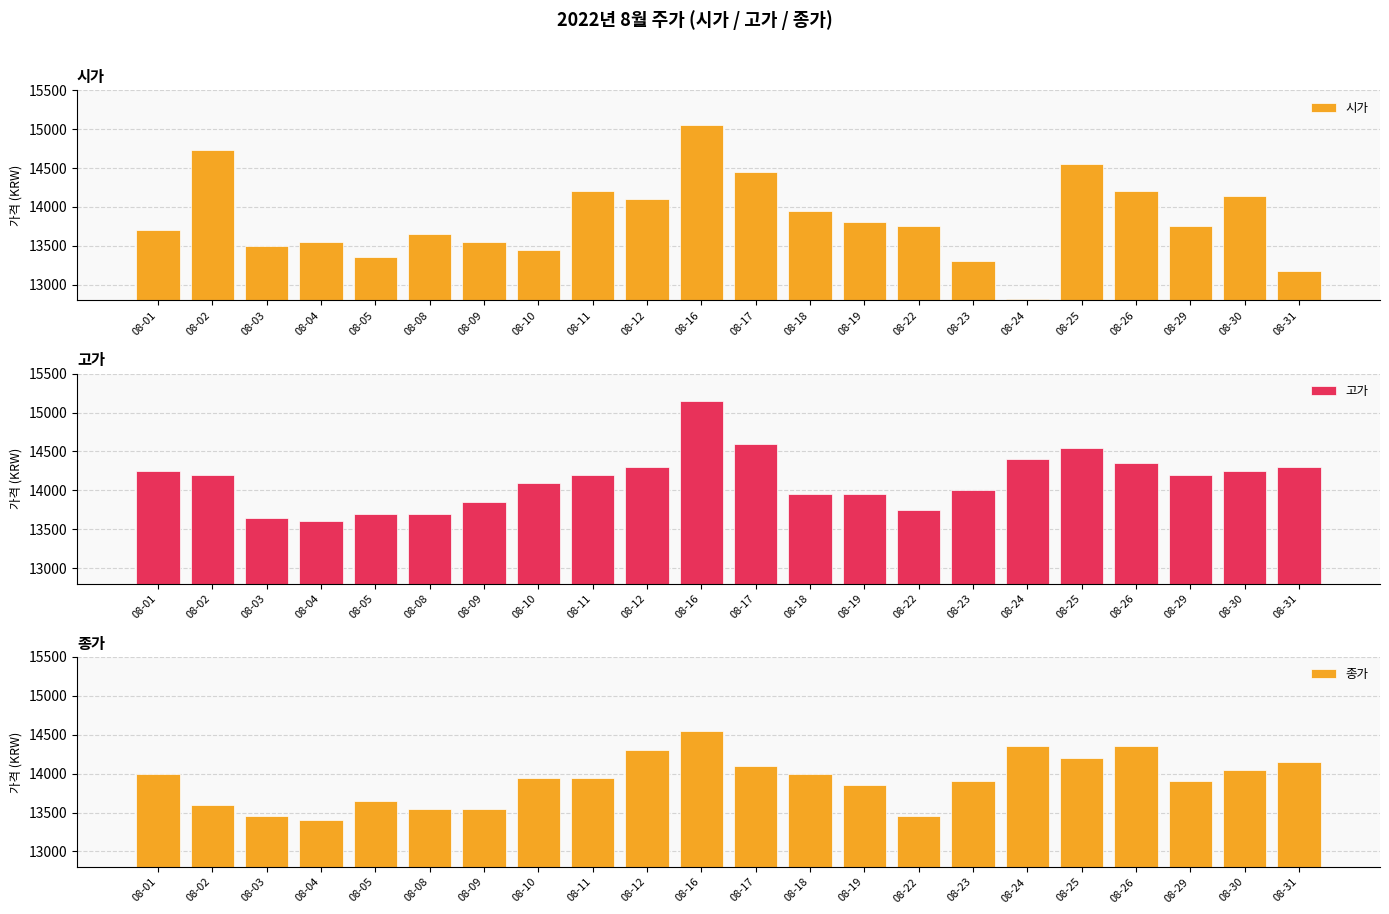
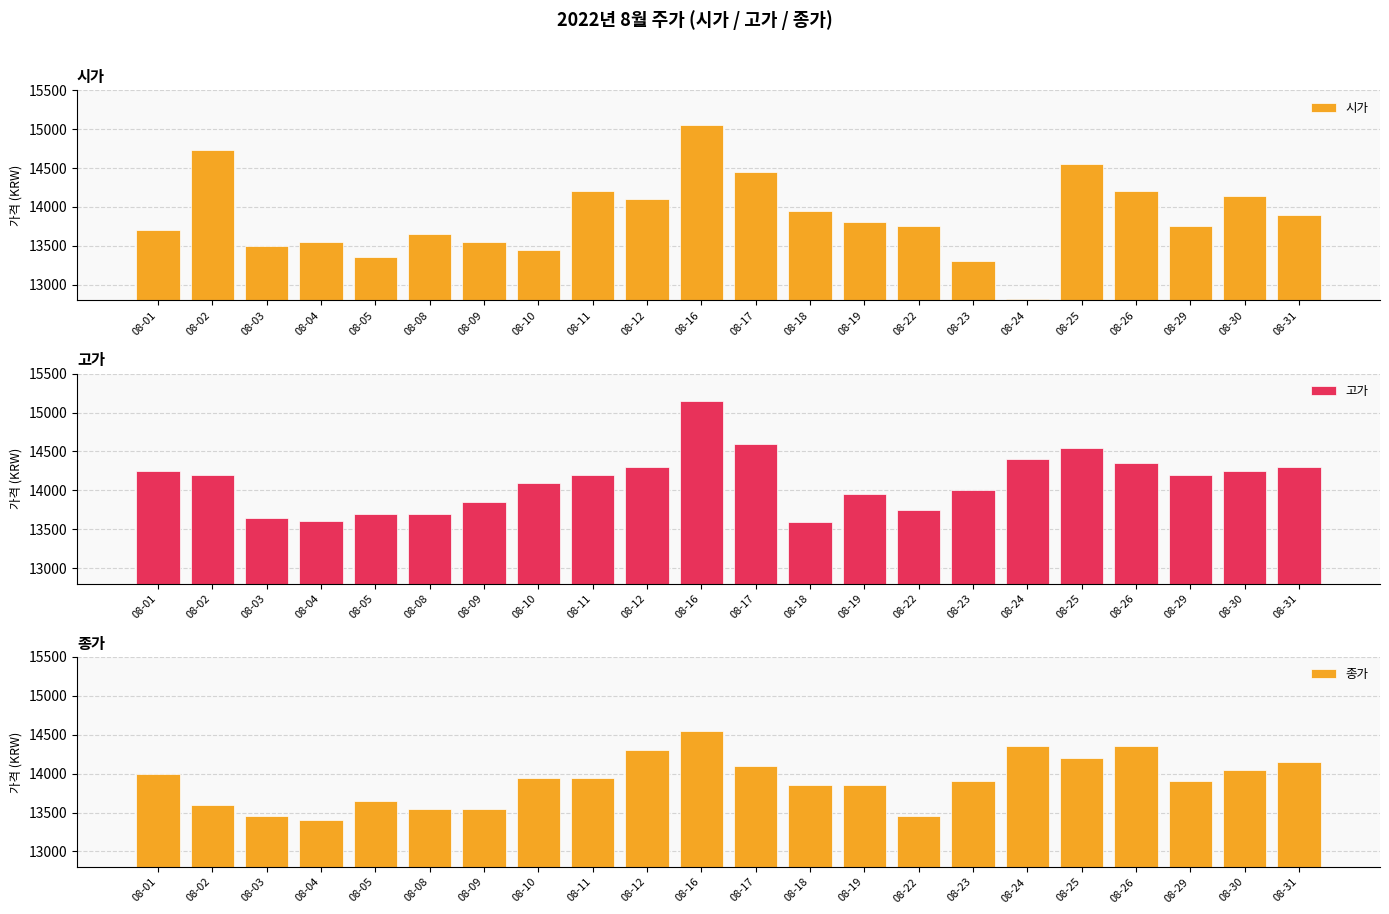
  {
    "시가": {
      "08-01": 13700,
      "08-02": 14700,
      "08-03": 13500,
      "08-04": 13600,
      "08-05": 13400,
      "08-08": 13700,
      "08-09": 13600,
      "08-10": 13500,
      "08-11": 14200,
      "08-12": 14100,
      "08-16": 15100,
      "08-17": 14500,
      "08-18": 14000,
      "08-19": 13800,
      "08-22": 13800,
      "08-23": 13300,
      "08-24": 12800,
      "08-25": 14600,
      "08-26": 14200,
      "08-29": 13800,
      "08-30": 14100,
-     "08-31": 13200
+     "08-31": 13900
    },
    "고가": {
      "08-01": 14300,
      "08-02": 14200,
      "08-03": 13700,
      "08-04": 13600,
      "08-05": 13700,
      "08-08": 13700,
      "08-09": 13900,
      "08-10": 14100,
      "08-11": 14200,
      "08-12": 14300,
      "08-16": 15200,
      "08-17": 14600,
-     "08-18": 14000,
+     "08-18": 13600,
      "08-19": 14000,
      "08-22": 13800,
      "08-23": 14000,
      "08-24": 14400,
      "08-25": 14600,
      "08-26": 14400,
      "08-29": 14200,
      "08-30": 14300,
      "08-31": 14300
    },
    "종가": {
      "08-01": 14000,
      "08-02": 13600,
      "08-03": 13500,
      "08-04": 13400,
      "08-05": 13700,
      "08-08": 13600,
      "08-09": 13600,
      "08-10": 14000,
      "08-11": 14000,
      "08-12": 14300,
      "08-16": 14600,
      "08-17": 14100,
-     "08-18": 14000,
+     "08-18": 13900,
      "08-19": 13900,
      "08-22": 13500,
      "08-23": 13900,
      "08-24": 14400,
      "08-25": 14200,
      "08-26": 14400,
      "08-29": 13900,
      "08-30": 14100,
      "08-31": 14200
    }
  }
